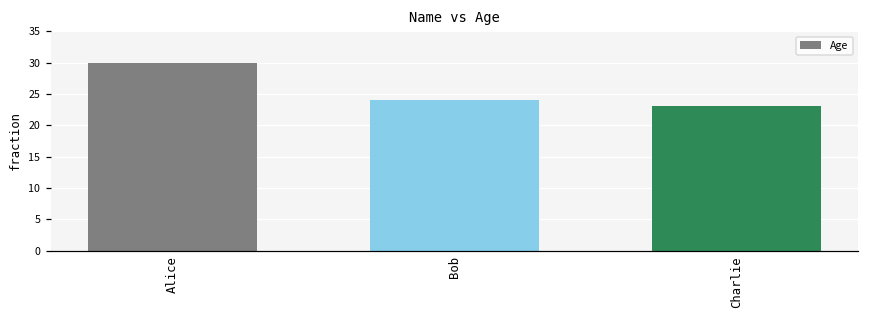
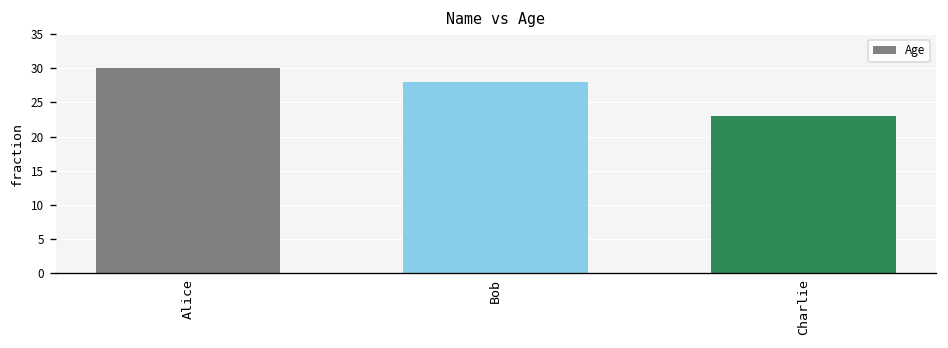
  {
    "Alice": 30,
-   "Bob": 24,
+   "Bob": 28,
    "Charlie": 23
  }
